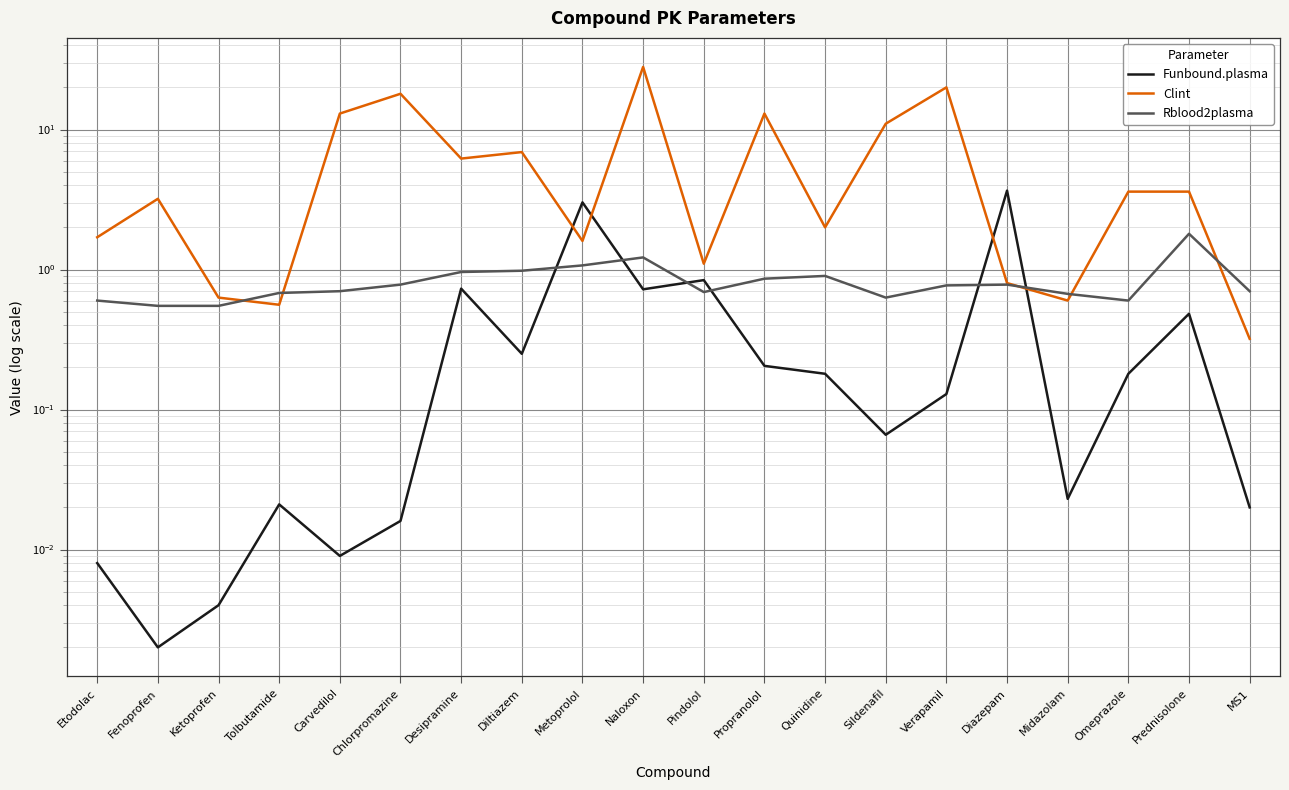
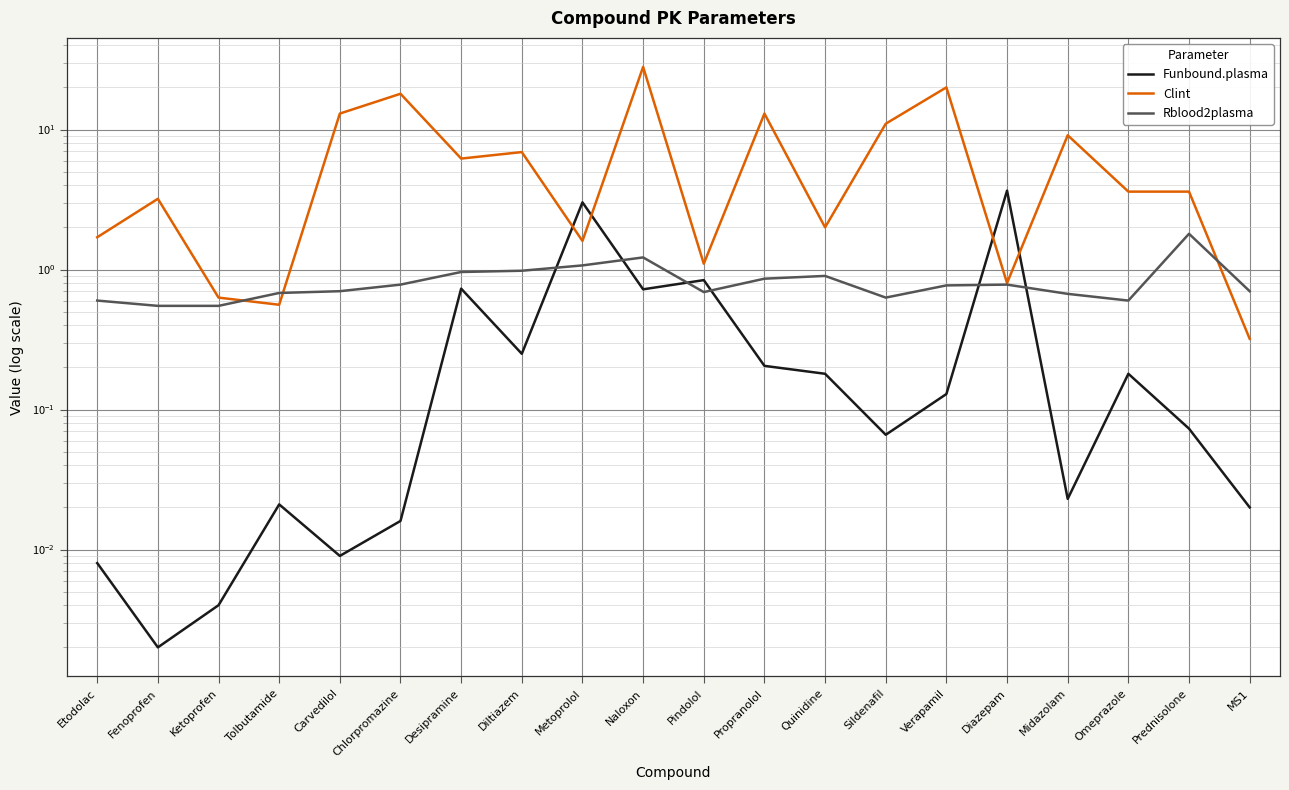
  {
    "Funbound.plasma": {
      "Etodolac": 0.008,
      "Fenoprofen": 0.0020,
      "Ketoprofen": 0.0040,
      "Tolbutamide": 0.021,
      "Carvedilol": 0.009,
      "Chlorpromazine": 0.016,
      "Desipramine": 0.7,
      "Diltiazem": 0.25,
      "Metoprolol": 3.0,
      "Naloxon": 0.7,
      "Pindolol": 0.8,
      "Propranolol": 0.21,
      "Quinidine": 0.18,
      "Sildenafil": 0.07,
      "Verapamil": 0.13,
      "Diazepam": 3.7,
      "Midazolam": 0.023,
      "Omeprazole": 0.18,
-     "Prednisolone": 0.48,
+     "Prednisolone": 0.07,
      "MS1": 0.02
    },
    "Clint": {
      "Etodolac": 1.7,
      "Fenoprofen": 3.2,
      "Ketoprofen": 0.6,
      "Tolbutamide": 0.56,
      "Carvedilol": 13,
      "Chlorpromazine": 18,
      "Desipramine": 6,
      "Diltiazem": 7,
      "Metoprolol": 1.6,
      "Naloxon": 28,
      "Pindolol": 1.1,
      "Propranolol": 13,
      "Quinidine": 2.0,
      "Sildenafil": 11,
      "Verapamil": 20,
-     "Midazolam": 0.6,
+     "Midazolam": 9,
      "Omeprazole": 3.6,
      "Prednisolone": 3.6,
      "MS1": 0.32
    },
    "Rblood2plasma": {
      "Etodolac": 0.60,
      "Fenoprofen": 0.55,
      "Ketoprofen": 0.55,
      "Tolbutamide": 0.7,
      "Carvedilol": 0.7,
      "Chlorpromazine": 0.8,
      "Desipramine": 1.0,
      "Diltiazem": 1.0,
      "Metoprolol": 1.1,
      "Naloxon": 1.2,
      "Pindolol": 0.7,
      "Propranolol": 0.9,
      "Quinidine": 0.9,
      "Sildenafil": 0.6,
      "Verapamil": 0.8,
      "Midazolam": 0.7,
      "Omeprazole": 0.60,
      "Prednisolone": 1.8,
      "MS1": 0.7
    }
  }
